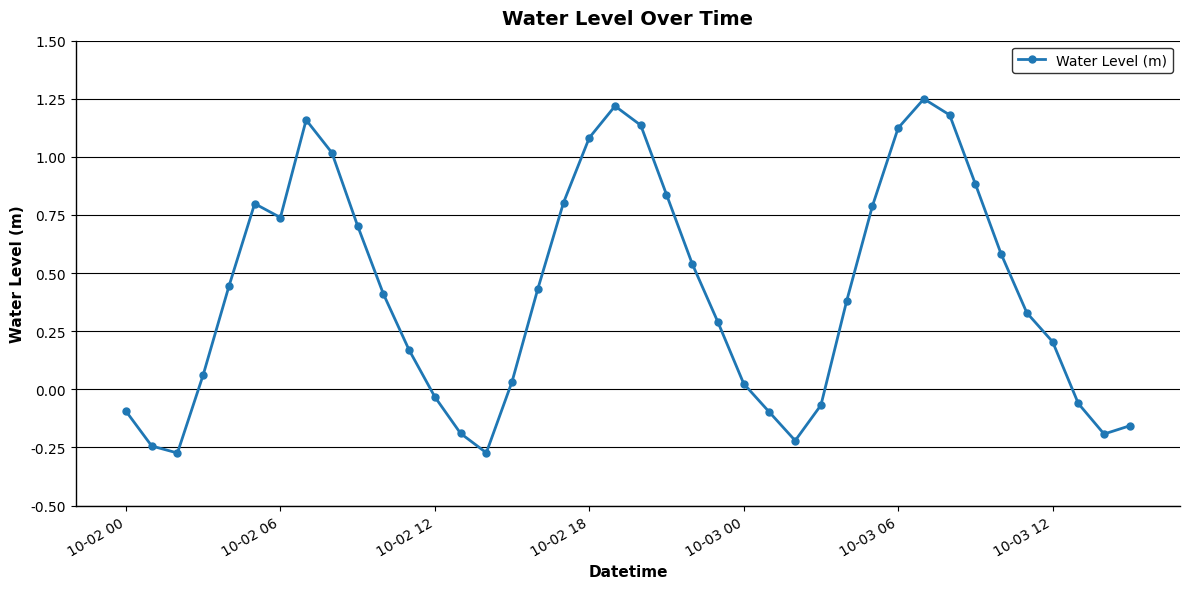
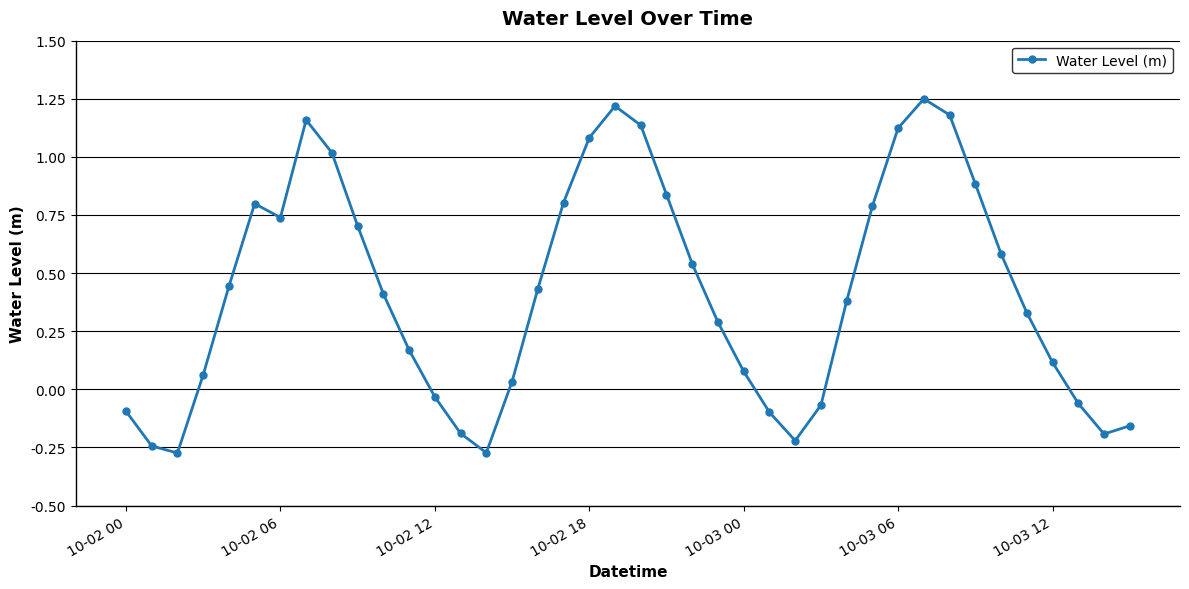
  {
    "10-02 00": -0.09,
    "10-02 06": 0.74,
    "10-02 12": -0.03,
    "10-02 18": 1.08,
-   "10-03 00": 0.02,
+   "10-03 00": 0.08,
    "10-03 06": 1.12,
-   "10-03 12": 0.20
+   "10-03 12": 0.12
  }
